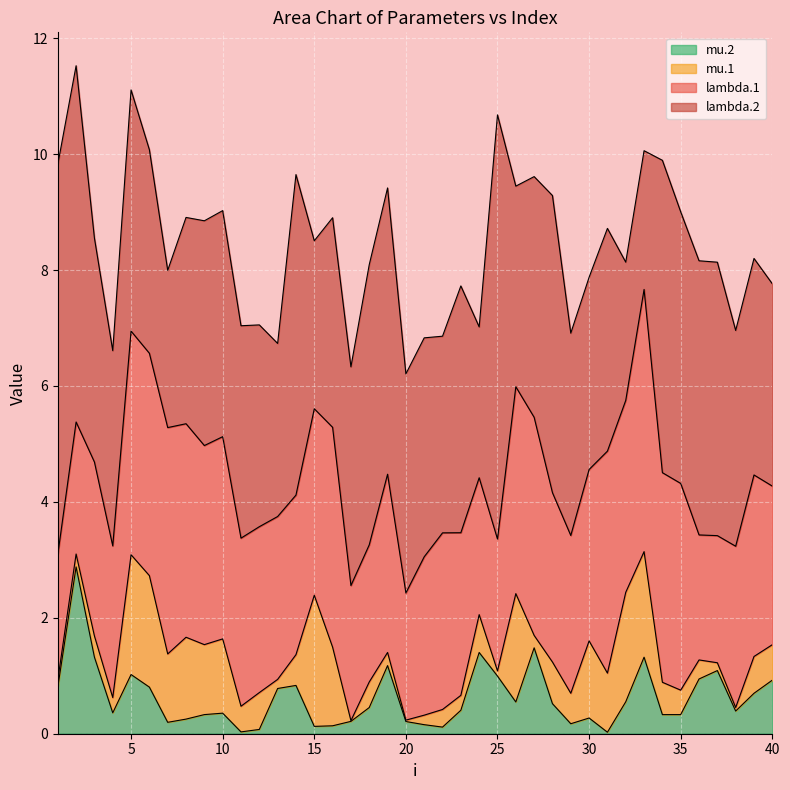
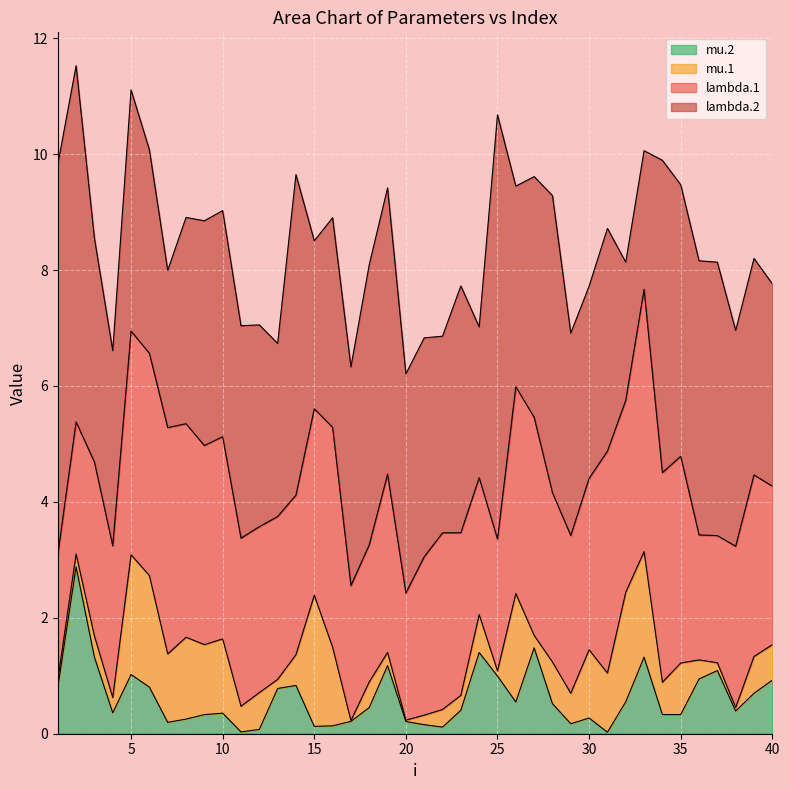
  {
    "mu.2": {
      "5": 1.0,
      "10": 0.4,
      "15": 0.1,
      "25": 1.0,
      "30": 0.3,
      "35": 0.3,
      "40": 0.9
    },
    "mu.1": {
      "5": 2.1,
      "10": 1.3,
      "15": 2.3,
      "25": 0.1,
-     "30": 1.3,
-     "35": 0.4,
+     "30": 1.2,
+     "35": 0.9,
      "40": 0.6
    }
  }
